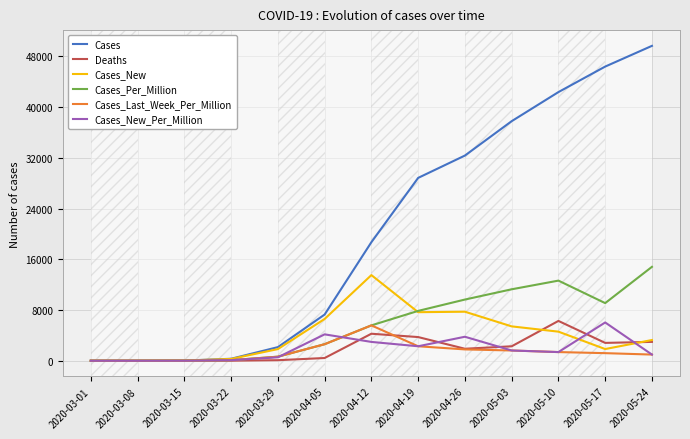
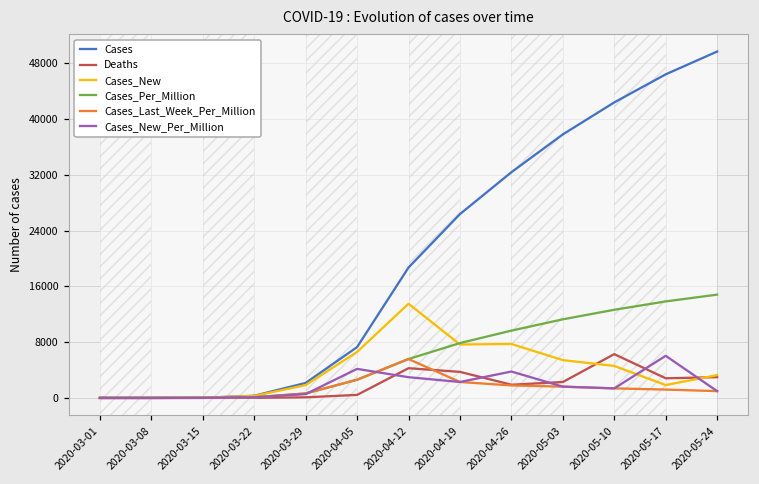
  {
    "Cases": {
      "2020-04-05": 7000,
      "2020-04-12": 19000,
-     "2020-04-19": 29000,
+     "2020-04-19": 26000,
      "2020-04-26": 32000,
      "2020-05-03": 38000,
      "2020-05-10": 42000,
      "2020-05-17": 46000,
      "2020-05-24": 50000
    },
    "Deaths": {
      "2020-03-29": 0,
      "2020-04-05": 0,
      "2020-04-12": 4000,
      "2020-04-19": 4000,
      "2020-05-03": 2000,
      "2020-05-10": 6000,
      "2020-05-17": 3000
    },
    "Cases_New": {
      "2020-04-05": 7000,
      "2020-04-12": 14000,
      "2020-04-26": 8000,
      "2020-05-03": 5000,
      "2020-05-10": 5000,
      "2020-05-17": 2000
    },
    "Cases_Per_Million": {
      "2020-04-26": 10000,
      "2020-05-03": 11000,
      "2020-05-10": 13000,
-     "2020-05-17": 9000,
+     "2020-05-17": 14000,
      "2020-05-24": 15000
    },
    "Cases_Last_Week_Per_Million": {
      "2020-05-17": 1000
    },
    "Cases_New_Per_Million": {
      "2020-04-05": 4000,
      "2020-04-12": 3000,
      "2020-04-26": 4000,
      "2020-05-17": 6000
    }
  }
